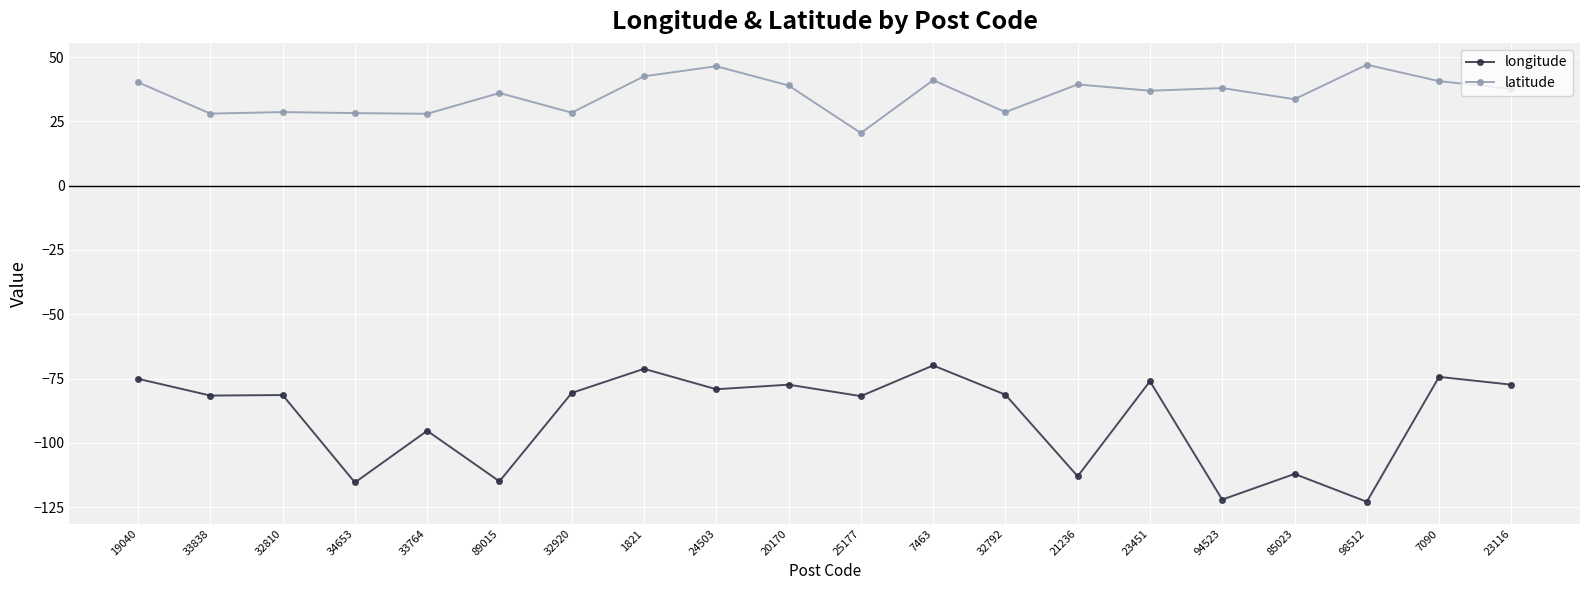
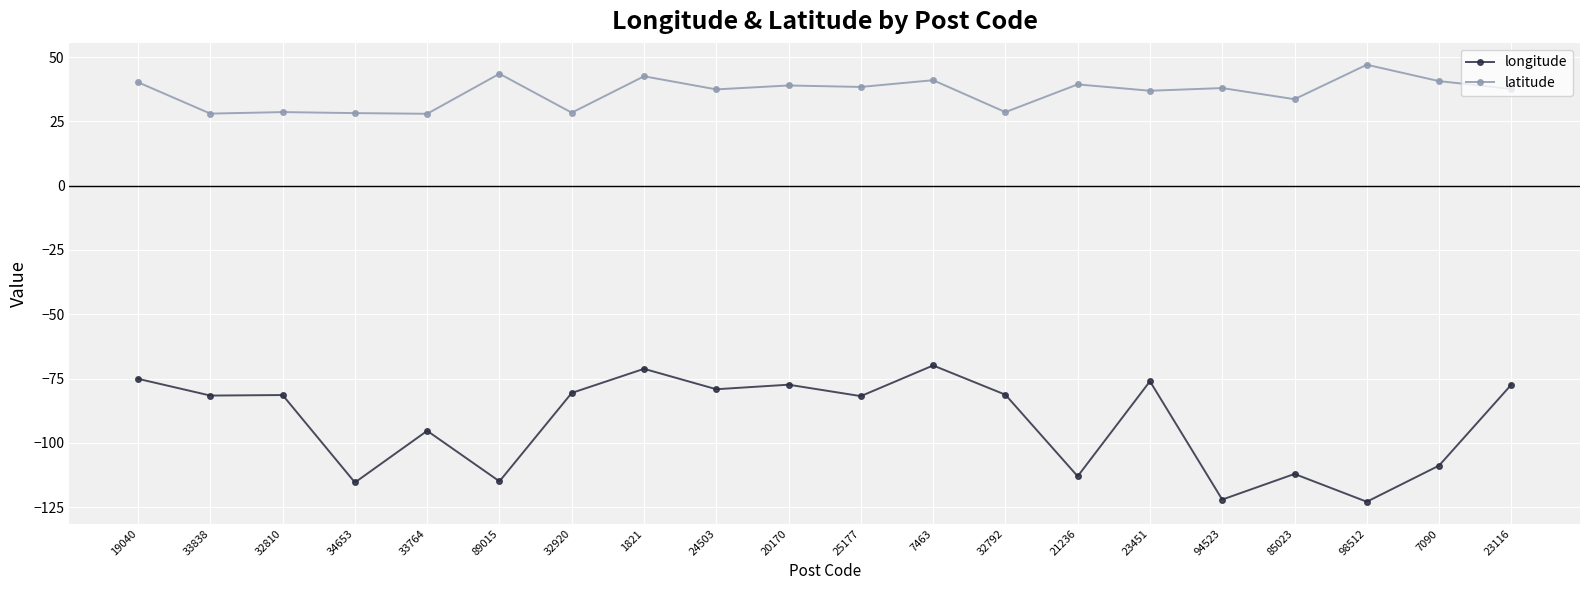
  {
    "longitude": {
      "19040": -75,
      "33838": -82,
      "32810": -81,
      "34653": -115,
      "33764": -95,
      "89015": -115,
      "32920": -81,
      "1821": -71,
      "24503": -79,
      "20170": -77,
      "25177": -82,
      "7463": -70,
      "32792": -81,
      "21236": -113,
      "23451": -76,
      "94523": -122,
      "85023": -112,
      "98512": -123,
-     "7090": -74,
+     "7090": -109,
      "23116": -77
    },
    "latitude": {
      "19040": 40,
      "33838": 28,
      "32810": 29,
      "34653": 28,
      "33764": 28,
-     "89015": 36,
+     "89015": 44,
      "32920": 28,
      "1821": 43,
-     "24503": 46,
+     "24503": 37,
      "20170": 39,
-     "25177": 20,
+     "25177": 38,
      "7463": 41,
      "32792": 29,
      "21236": 39,
      "23451": 37,
      "94523": 38,
      "85023": 34,
      "98512": 47,
      "7090": 41
    }
  }
